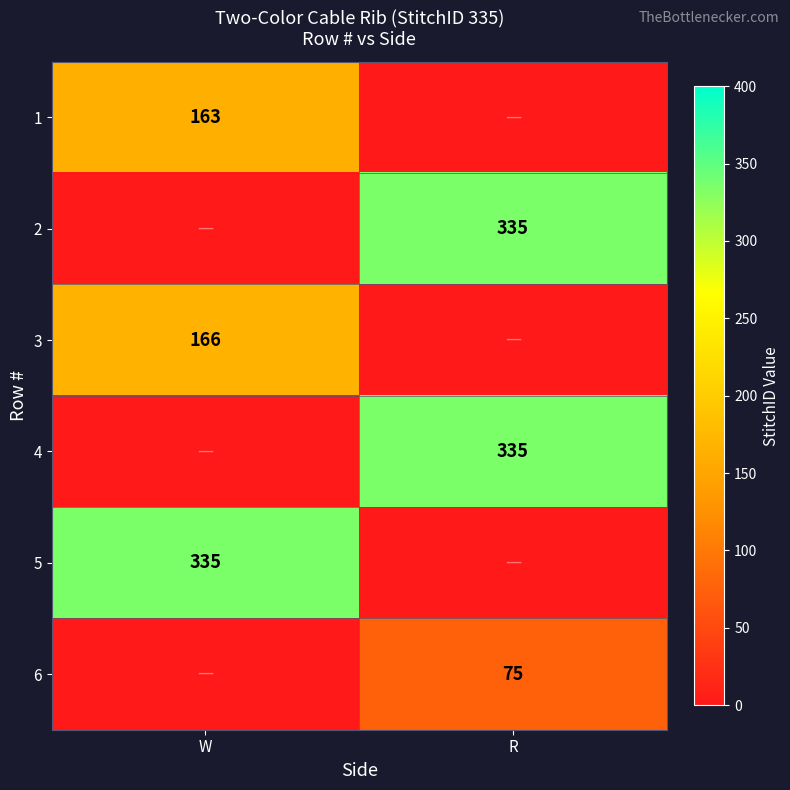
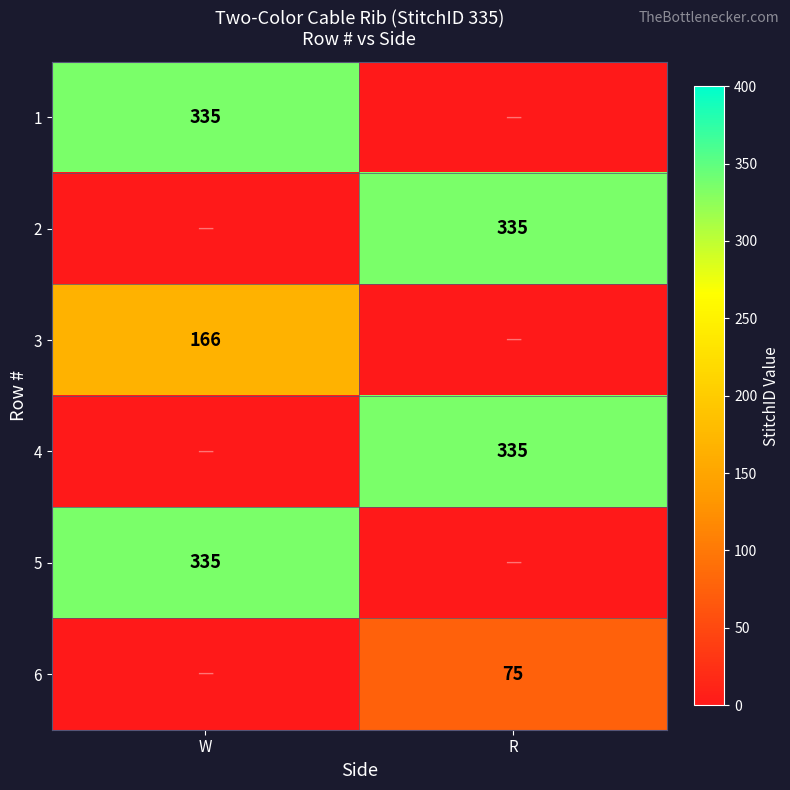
  {
    "1": {
-     "W": 163
+     "W": 335
    },
    "2": {
      "R": 335
    },
    "3": {
      "W": 166
    },
    "4": {
      "R": 335
    },
    "5": {
      "W": 335
    },
    "6": {
      "R": 75
    }
  }
